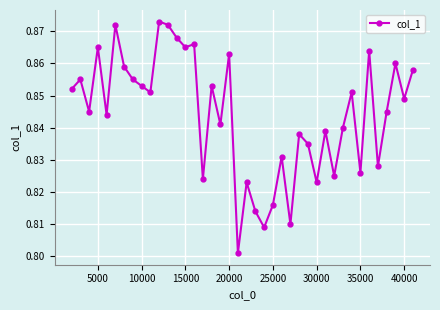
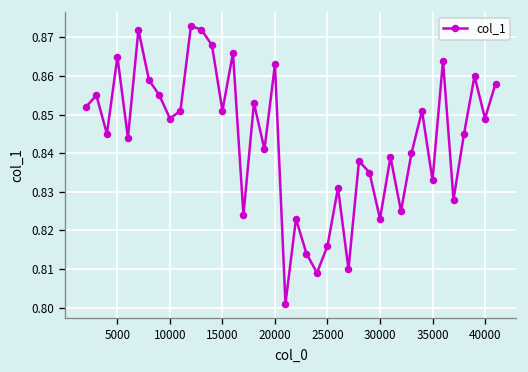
  {
    "5000": 0.865,
-   "10000": 0.853,
-   "15000": 0.865,
+   "10000": 0.849,
+   "15000": 0.851,
    "20000": 0.863,
    "25000": 0.816,
    "30000": 0.823,
-   "35000": 0.826,
+   "35000": 0.833,
    "40000": 0.849
  }
